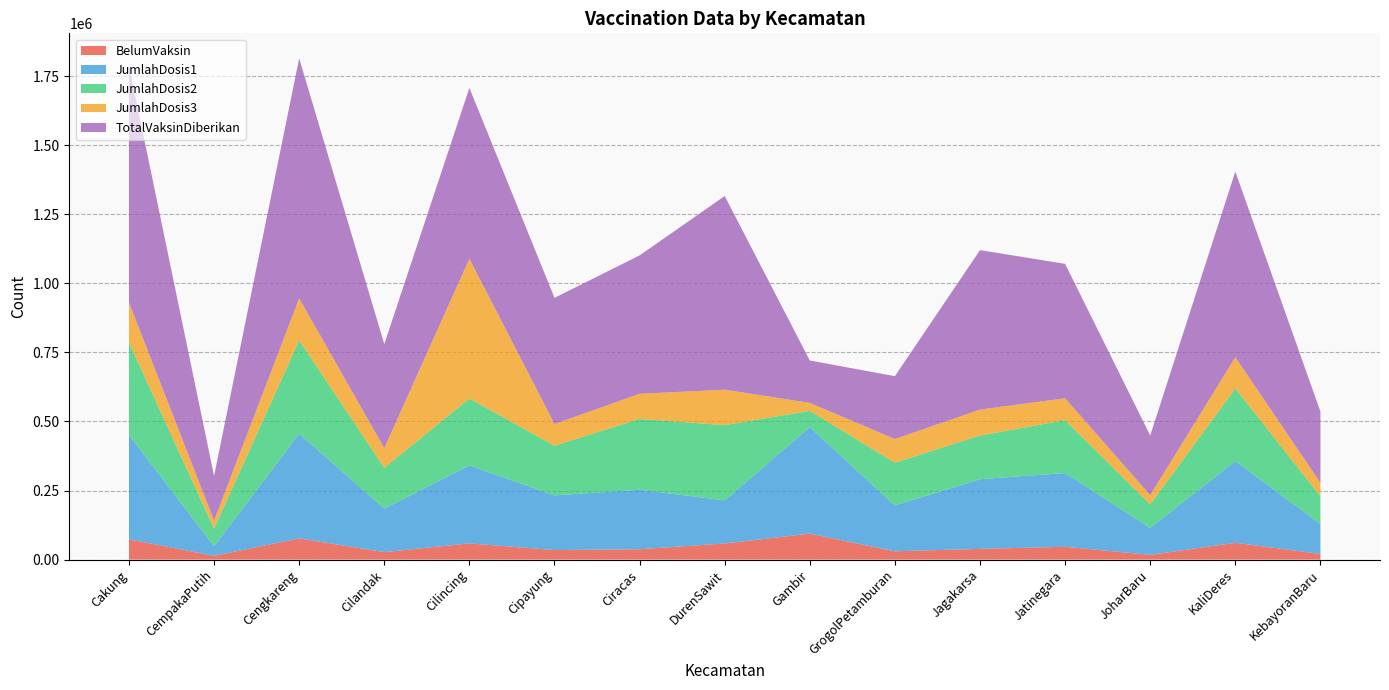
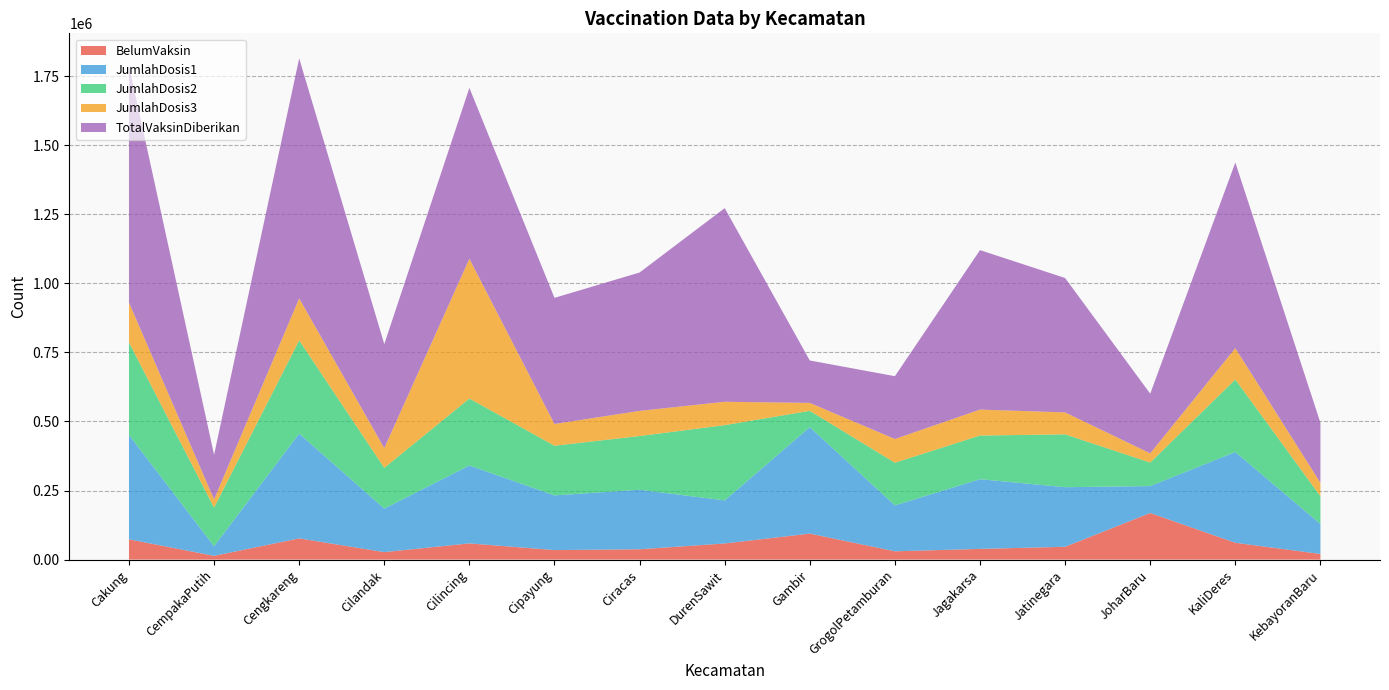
  {
    "BelumVaksin": {
      "Cakung": 70000,
      "CempakaPutih": 10000,
      "Cengkareng": 80000,
      "Cilandak": 30000,
      "Cilincing": 60000,
      "Cipayung": 30000,
      "Ciracas": 40000,
      "DurenSawit": 60000,
      "Gambir": 90000,
      "GrogolPetamburan": 30000,
      "Jagakarsa": 40000,
      "Jatinegara": 50000,
-     "JoharBaru": 20000,
+     "JoharBaru": 170000,
      "KaliDeres": 60000,
      "KebayoranBaru": 20000
    },
    "JumlahDosis1": {
      "Cakung": 380000,
      "CempakaPutih": 30000,
      "Cengkareng": 380000,
      "Cilandak": 160000,
      "Cilincing": 280000,
      "Cipayung": 200000,
      "Ciracas": 220000,
      "DurenSawit": 160000,
      "Gambir": 390000,
      "GrogolPetamburan": 170000,
      "Jagakarsa": 250000,
-     "Jatinegara": 270000,
+     "Jatinegara": 220000,
      "JoharBaru": 100000,
-     "KaliDeres": 300000,
+     "KaliDeres": 330000,
      "KebayoranBaru": 110000
    },
    "JumlahDosis2": {
      "Cakung": 340000,
-     "CempakaPutih": 60000,
+     "CempakaPutih": 140000,
      "Cengkareng": 340000,
      "Cilandak": 150000,
      "Cilincing": 240000,
      "Cipayung": 180000,
-     "Ciracas": 260000,
+     "Ciracas": 190000,
      "DurenSawit": 270000,
      "Gambir": 60000,
      "GrogolPetamburan": 150000,
      "Jagakarsa": 160000,
      "Jatinegara": 190000,
      "JoharBaru": 90000,
      "KaliDeres": 260000,
      "KebayoranBaru": 100000
    },
    "JumlahDosis3": {
      "Cakung": 140000,
      "CempakaPutih": 30000,
      "Cengkareng": 150000,
      "Cilandak": 70000,
      "Cilincing": 510000,
      "Cipayung": 80000,
      "Ciracas": 90000,
-     "DurenSawit": 130000,
+     "DurenSawit": 80000,
      "Gambir": 30000,
      "GrogolPetamburan": 90000,
      "Jagakarsa": 90000,
      "Jatinegara": 80000,
      "JoharBaru": 30000,
      "KaliDeres": 110000,
      "KebayoranBaru": 50000
    },
    "TotalVaksinDiberikan": {
      "CempakaPutih": 160000,
      "Cengkareng": 870000,
      "Cilandak": 380000,
      "Cilincing": 620000,
      "Cipayung": 460000,
      "Ciracas": 500000,
      "DurenSawit": 700000,
      "Gambir": 150000,
      "GrogolPetamburan": 230000,
      "Jagakarsa": 580000,
      "Jatinegara": 490000,
      "JoharBaru": 220000,
      "KaliDeres": 670000,
-     "KebayoranBaru": 260000
+     "KebayoranBaru": 220000
    }
  }
